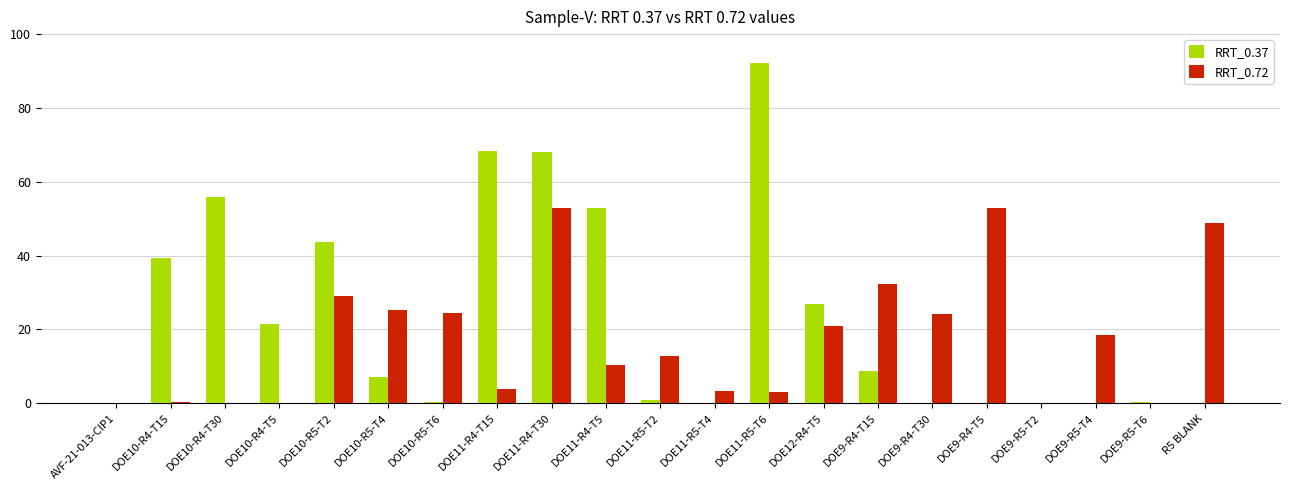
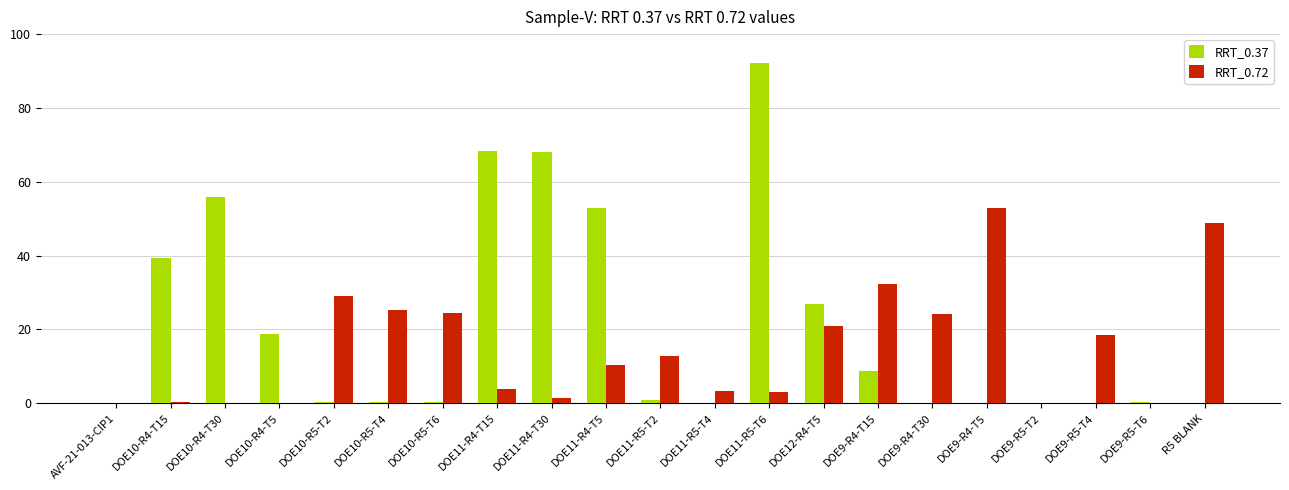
  {
    "RRT_0.37": {
      "AVF-21-013-CIP1": 0,
      "DOE10-R4-T15": 39,
      "DOE10-R4-T30": 56,
-     "DOE10-R4-T5": 22,
-     "DOE10-R5-T2": 44,
-     "DOE10-R5-T4": 7,
+     "DOE10-R4-T5": 19,
+     "DOE10-R5-T2": 0,
+     "DOE10-R5-T4": 0,
      "DOE11-R4-T15": 68,
      "DOE11-R4-T30": 68,
      "DOE11-R4-T5": 53,
      "DOE11-R5-T2": 1,
      "DOE11-R5-T4": 0,
      "DOE11-R5-T6": 92,
      "DOE12-R4-T5": 27,
      "DOE9-R4-T15": 9,
      "DOE9-R4-T5": 0,
      "R5 BLANK": 0
    },
    "RRT_0.72": {
      "DOE10-R5-T2": 29,
      "DOE10-R5-T4": 25,
      "DOE10-R5-T6": 24,
      "DOE11-R4-T15": 4,
-     "DOE11-R4-T30": 53,
+     "DOE11-R4-T30": 1,
      "DOE11-R4-T5": 10,
      "DOE11-R5-T2": 13,
      "DOE11-R5-T4": 3,
      "DOE11-R5-T6": 3,
      "DOE12-R4-T5": 21,
      "DOE9-R4-T15": 32,
      "DOE9-R4-T30": 24,
      "DOE9-R4-T5": 53,
      "DOE9-R5-T4": 18,
      "R5 BLANK": 49
    }
  }
